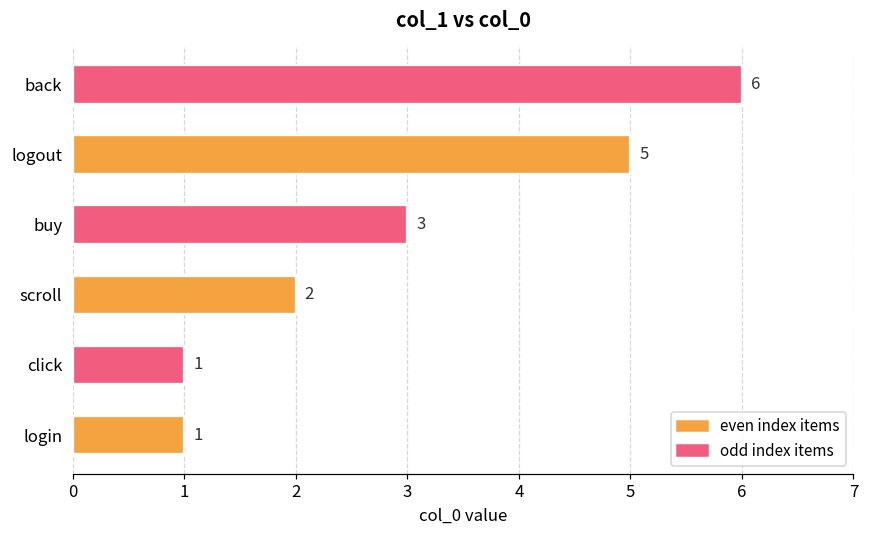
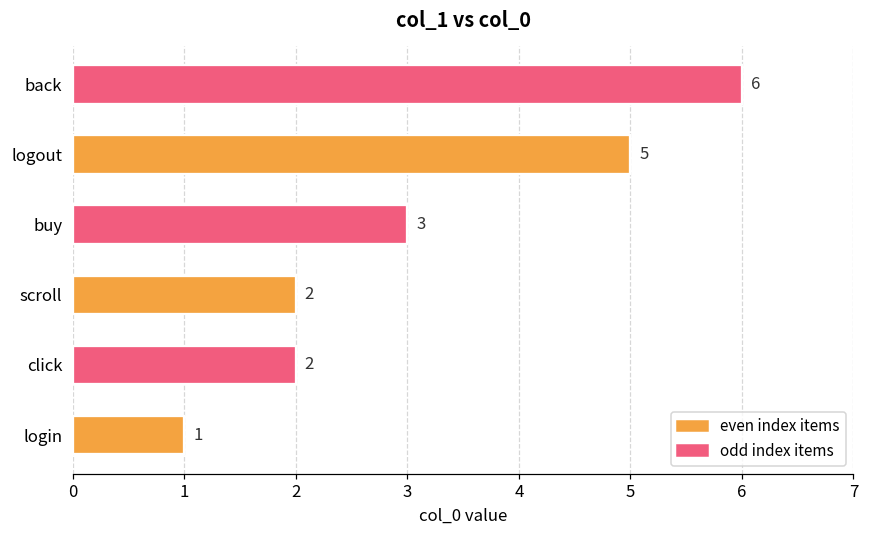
  {
    "back": 6,
    "logout": 5,
    "buy": 3,
    "scroll": 2,
-   "click": 1,
+   "click": 2,
    "login": 1
  }
